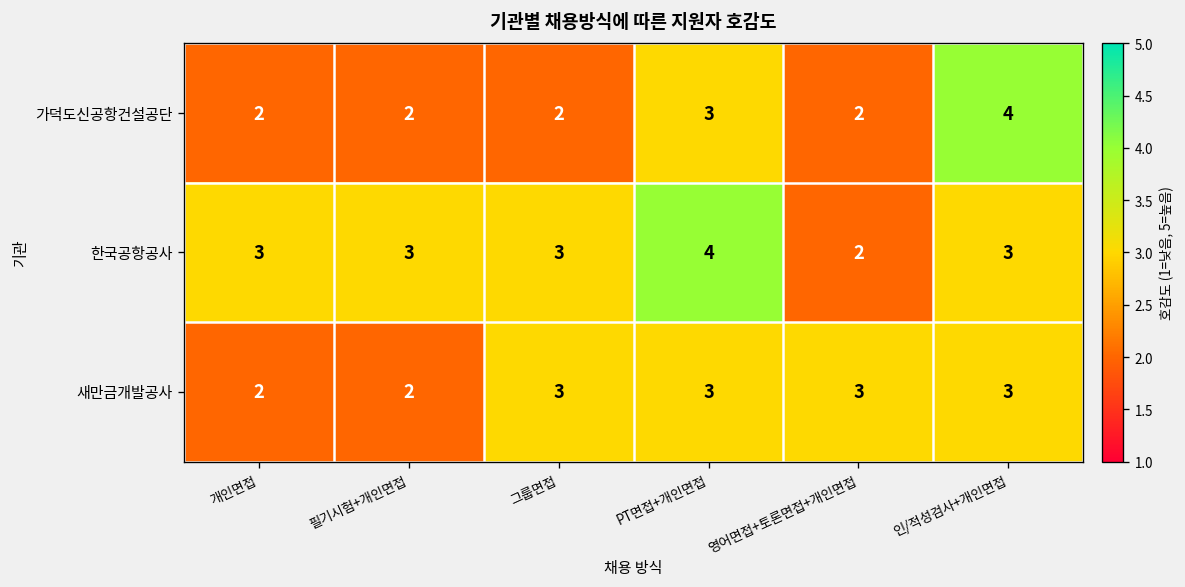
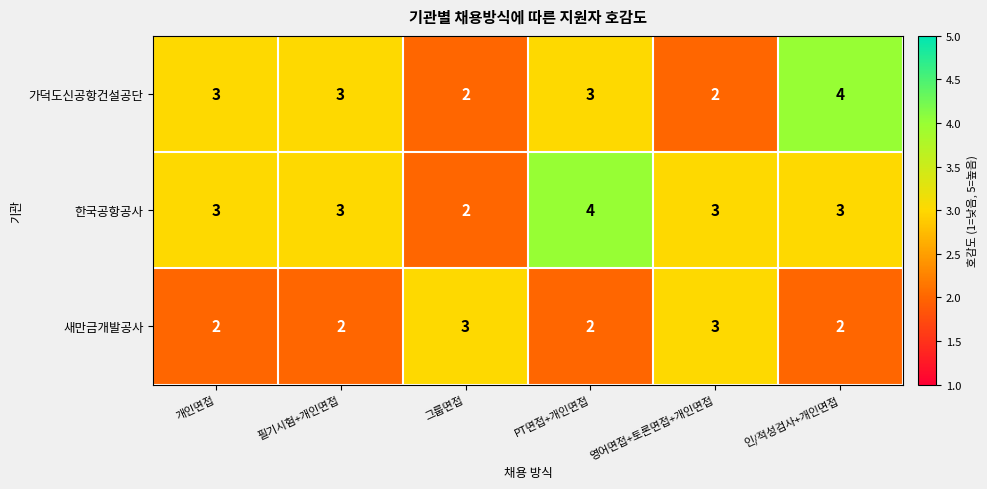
  {
    "가덕도신공항건설공단": {
-     "개인면접": 2,
-     "필기시험+개인면접": 2,
+     "개인면접": 3,
+     "필기시험+개인면접": 3,
      "그룹면접": 2,
      "PT면접+개인면접": 3,
      "영어면접+토론면접+개인면접": 2,
      "인/적성검사+개인면접": 4
    },
    "한국공항공사": {
      "개인면접": 3,
      "필기시험+개인면접": 3,
-     "그룹면접": 3,
+     "그룹면접": 2,
      "PT면접+개인면접": 4,
-     "영어면접+토론면접+개인면접": 2,
+     "영어면접+토론면접+개인면접": 3,
      "인/적성검사+개인면접": 3
    },
    "새만금개발공사": {
      "개인면접": 2,
      "필기시험+개인면접": 2,
      "그룹면접": 3,
-     "PT면접+개인면접": 3,
+     "PT면접+개인면접": 2,
      "영어면접+토론면접+개인면접": 3,
-     "인/적성검사+개인면접": 3
+     "인/적성검사+개인면접": 2
    }
  }
